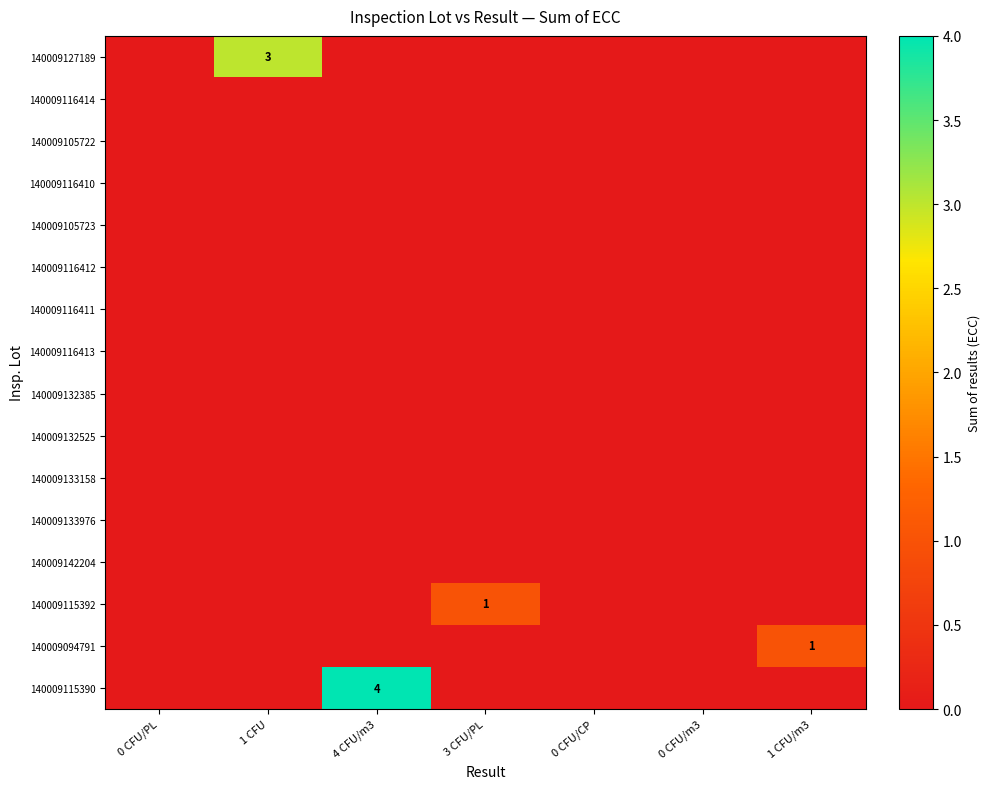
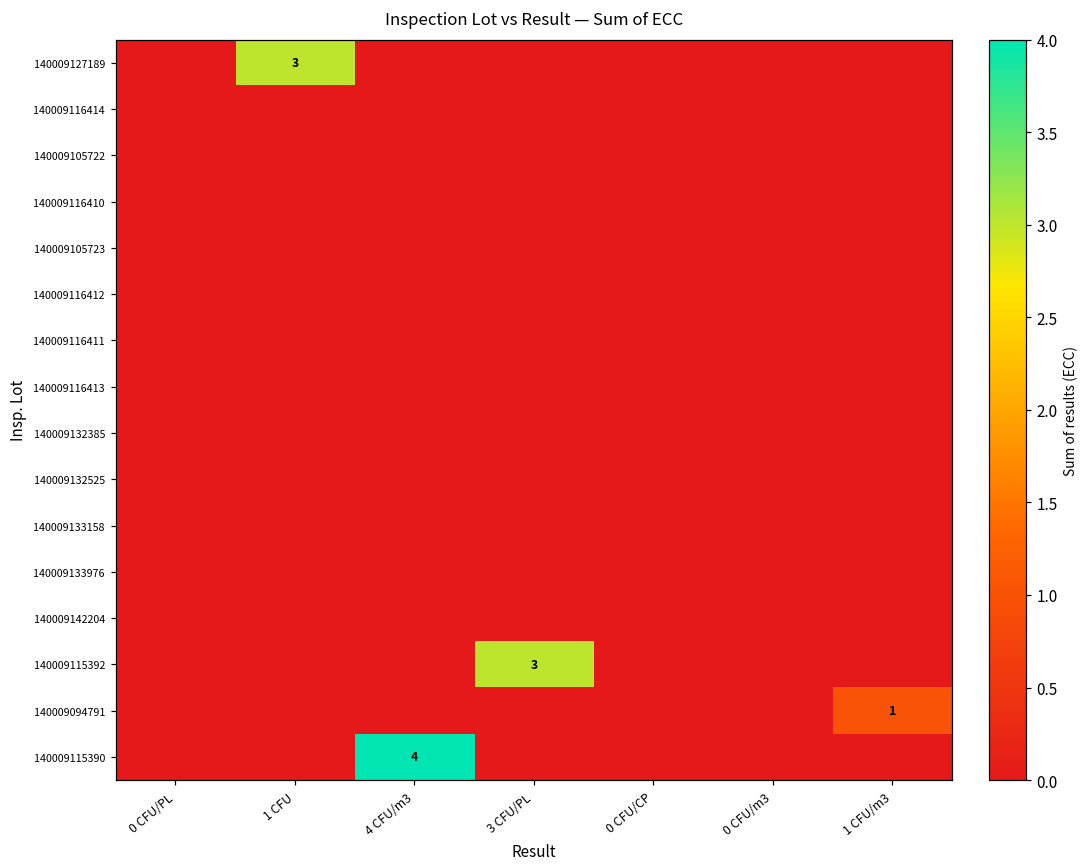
  {
    "140009127189": {
      "1 CFU": 3
    },
    "140009115392": {
-     "3 CFU/PL": 1
+     "3 CFU/PL": 3
    },
    "140009094791": {
      "1 CFU/m3": 1
    },
    "140009115390": {
      "4 CFU/m3": 4
    }
  }
